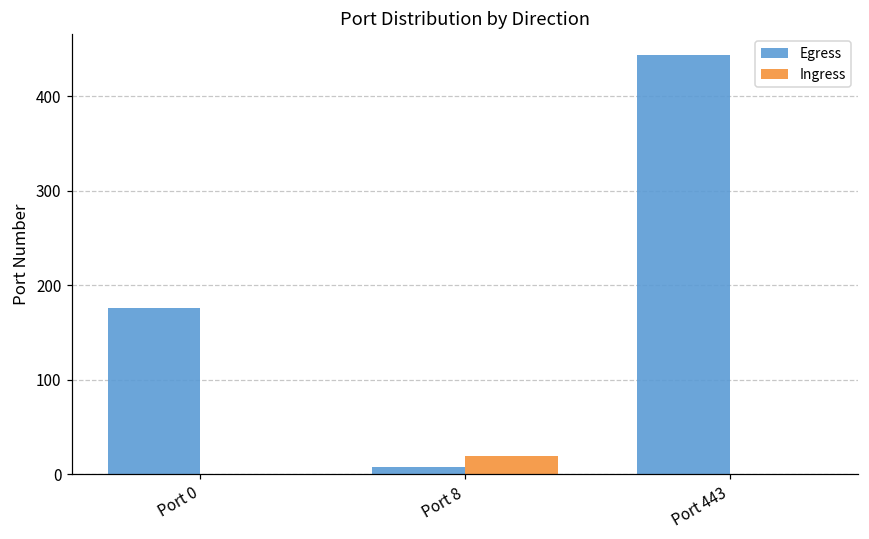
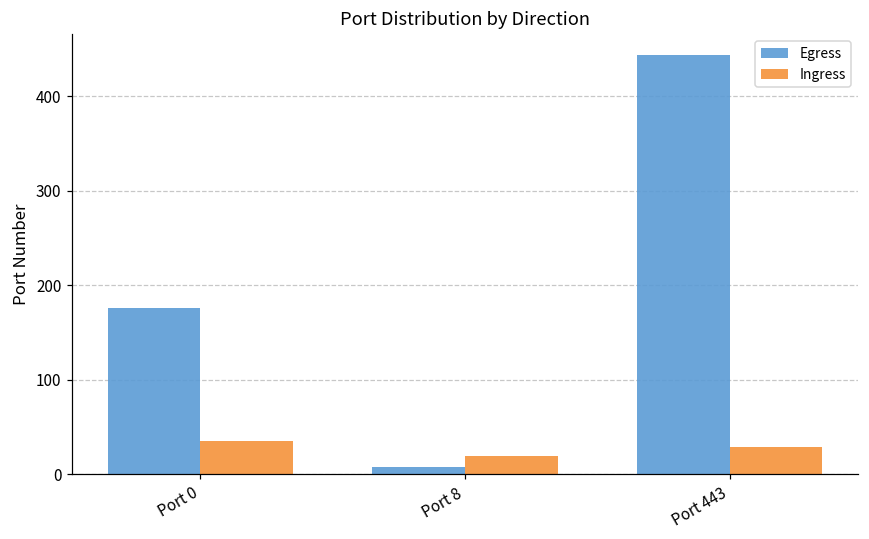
  {
    "Egress": {
      "Port 0": 180,
      "Port 8": 10,
      "Port 443": 440
    },
    "Ingress": {
-     "Port 0": 0,
+     "Port 0": 40,
      "Port 8": 20,
-     "Port 443": 0
+     "Port 443": 30
    }
  }
